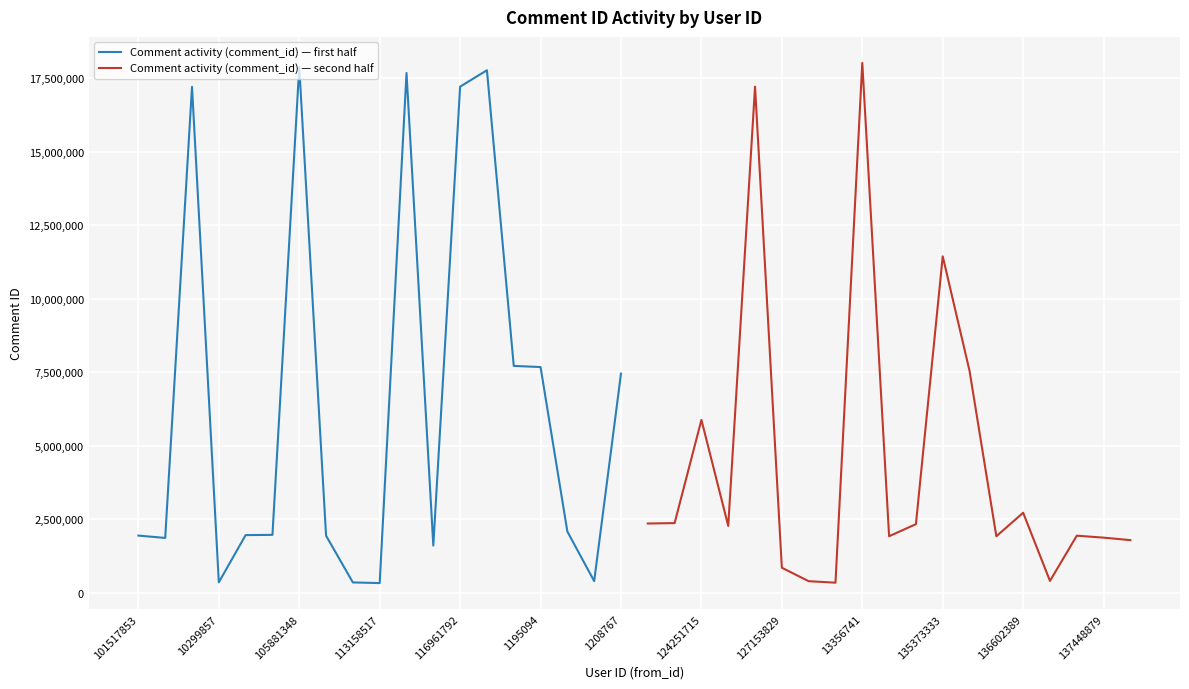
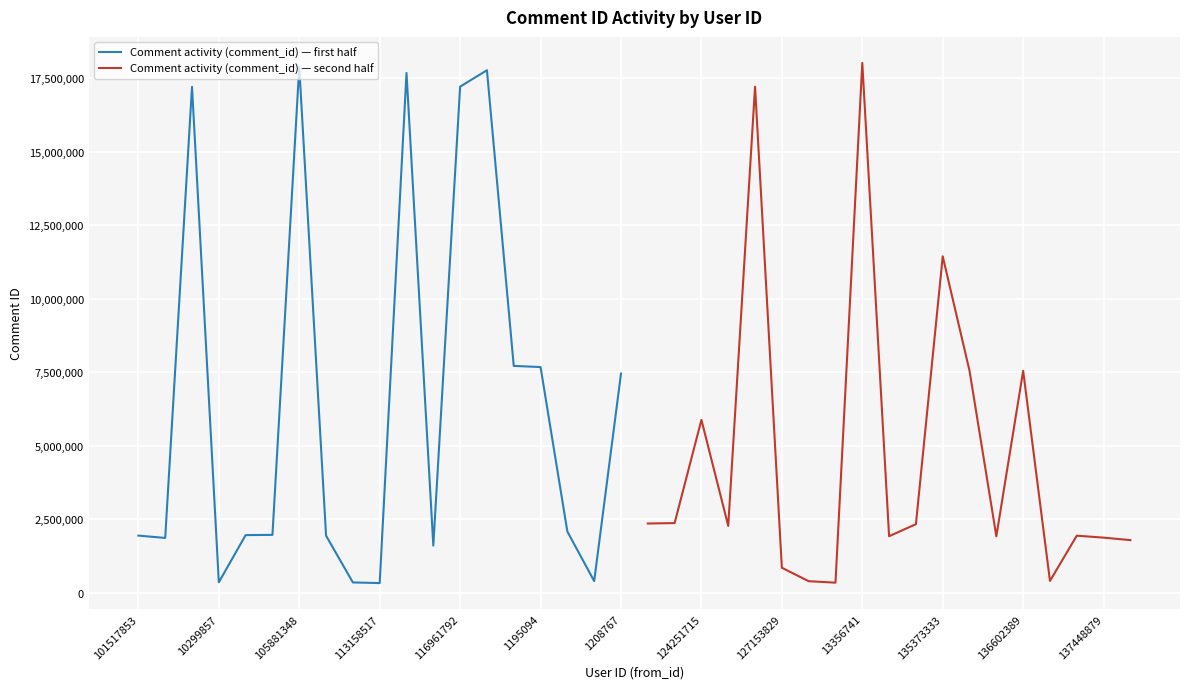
  {
    "Comment activity (comment_id) — first half": {
      "101517853": "1,900,000",
      "10299857": "400,000",
      "113158517": "300,000",
      "116961792": "17,200,000",
      "1195094": "7,700,000",
      "1208767": "7,500,000"
    },
    "Comment activity (comment_id) — second half": {
      "124251715": "5,900,000",
      "127153829": "900,000",
      "13356741": "18,000,000",
      "135373333": "11,400,000",
-     "136602389": "2,700,000",
+     "136602389": "7,600,000",
      "137448879": "1,900,000"
    }
  }
